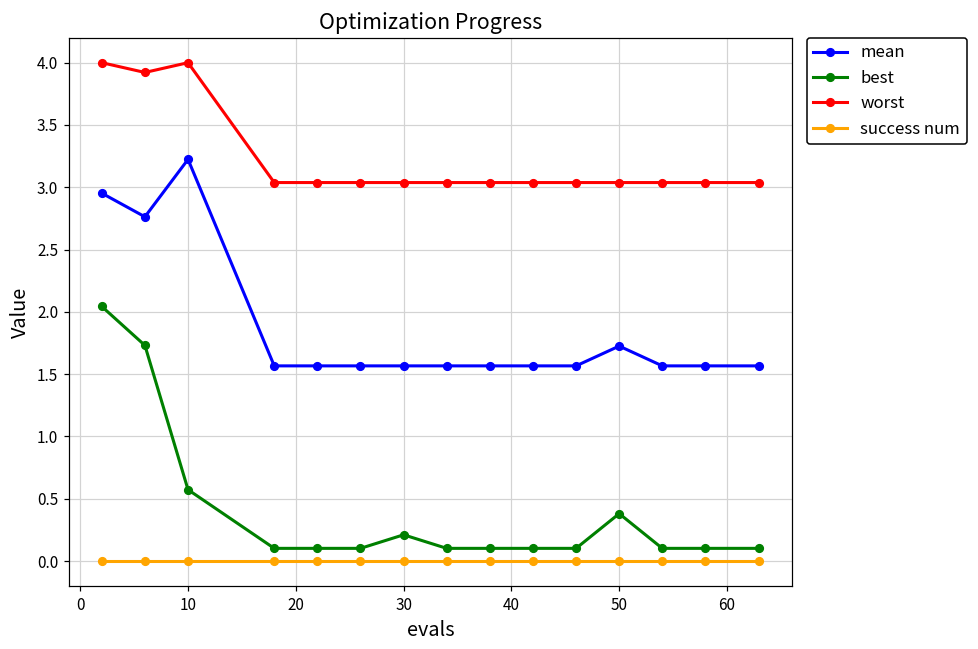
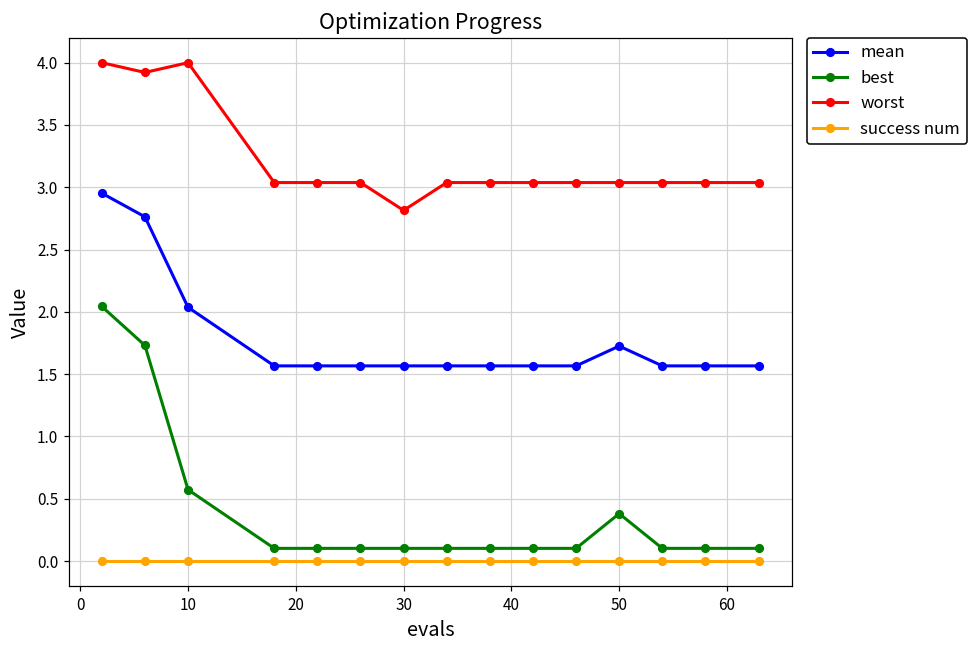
  {
    "mean": {
-     "10": 3.22,
+     "10": 2.04,
      "30": 1.57,
      "50": 1.73
    },
    "best": {
      "10": 0.57,
-     "30": 0.21,
+     "30": 0.10,
      "50": 0.38
    },
    "worst": {
      "10": 4.00,
-     "30": 3.04,
+     "30": 2.81,
      "50": 3.04
    },
    "success num": {
      "10": 0.00,
      "30": 0.00,
      "50": 0.00
    }
  }
